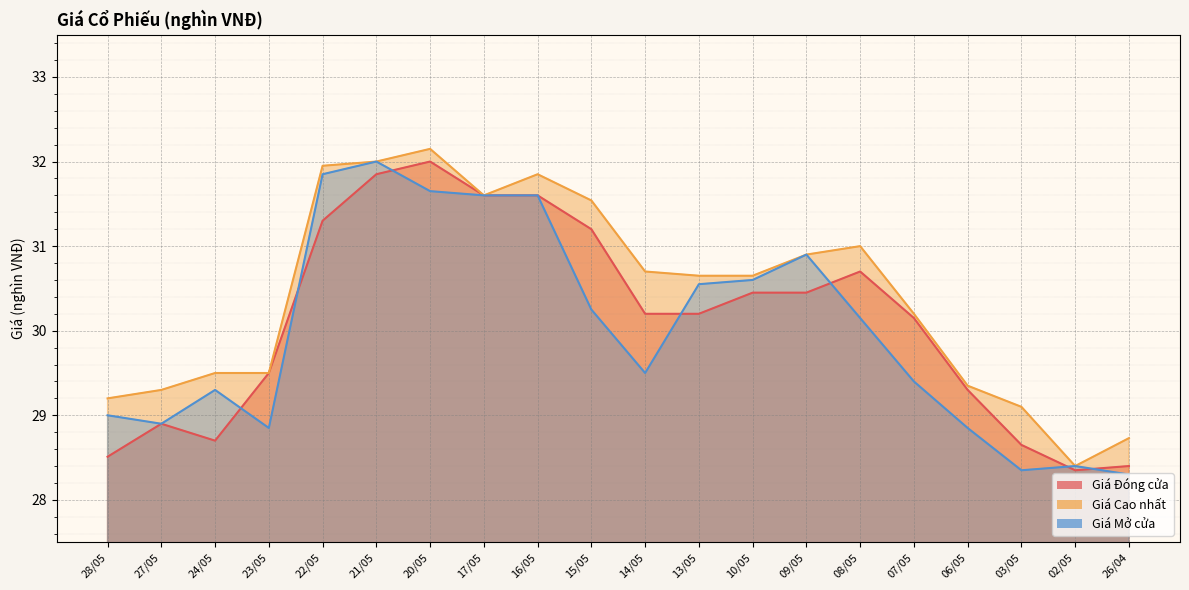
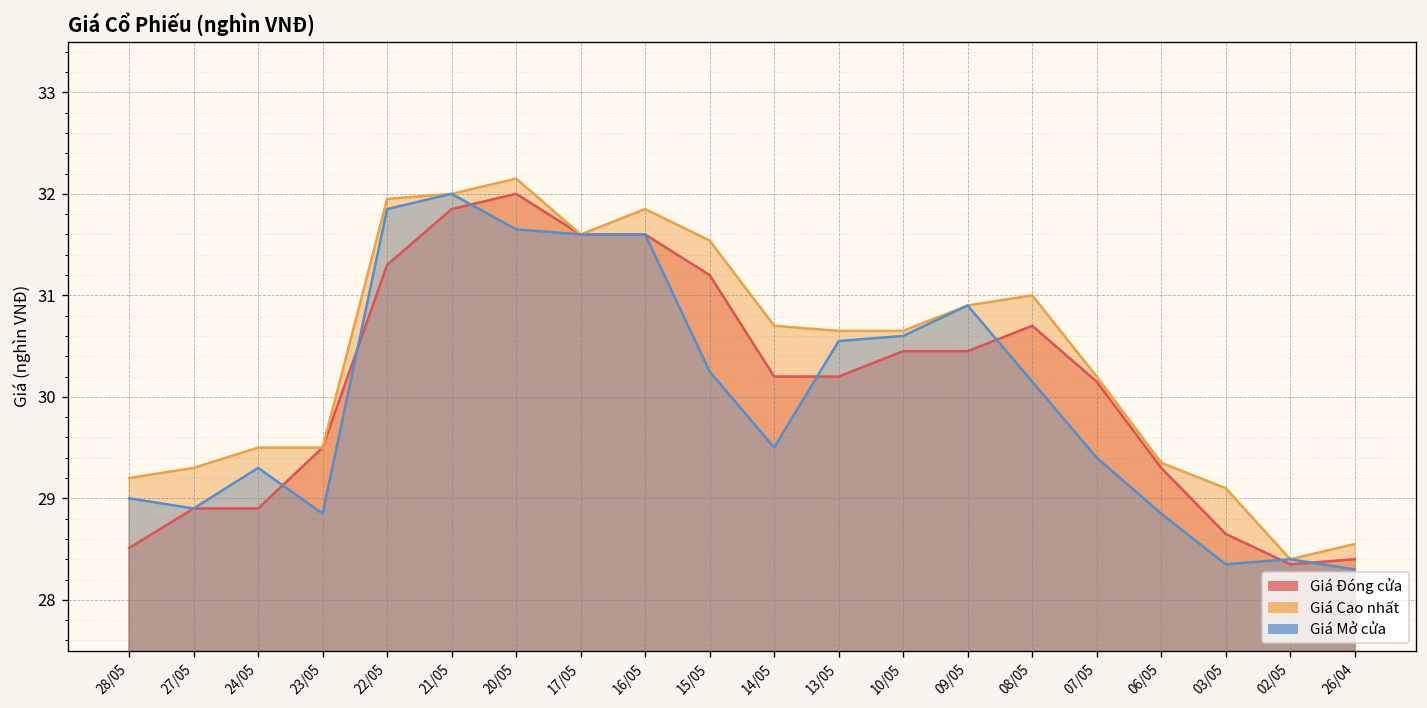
  {
    "Giá Đóng cửa": {
      "28/05": 28.5,
-     "24/05": 28.7,
+     "24/05": 28.9,
      "22/05": 31.3,
      "21/05": 31.9,
      "20/05": 32.0,
      "15/05": 31.2,
      "14/05": 30.2,
      "13/05": 30.2,
      "10/05": 30.5,
      "09/05": 30.5,
      "08/05": 30.7,
      "07/05": 30.2,
      "06/05": 29.3,
      "03/05": 28.7,
      "02/05": 28.4,
      "26/04": 28.4
    },
    "Giá Cao nhất": {
      "28/05": 29.2,
      "27/05": 29.3,
      "24/05": 29.5,
      "22/05": 32.0,
      "20/05": 32.2,
      "16/05": 31.9,
      "15/05": 31.5,
      "14/05": 30.7,
      "13/05": 30.7,
      "10/05": 30.7,
      "08/05": 31.0,
      "07/05": 30.2,
      "06/05": 29.4,
      "03/05": 29.1,
-     "26/04": 28.7
+     "26/04": 28.6
    },
    "Giá Mở cửa": {
      "28/05": 29.0,
      "24/05": 29.3,
      "23/05": 28.9,
      "22/05": 31.9,
      "20/05": 31.7,
      "15/05": 30.3,
      "14/05": 29.5,
      "13/05": 30.6,
      "10/05": 30.6,
      "08/05": 30.2,
      "07/05": 29.4,
      "06/05": 28.9,
      "03/05": 28.4
    }
  }
